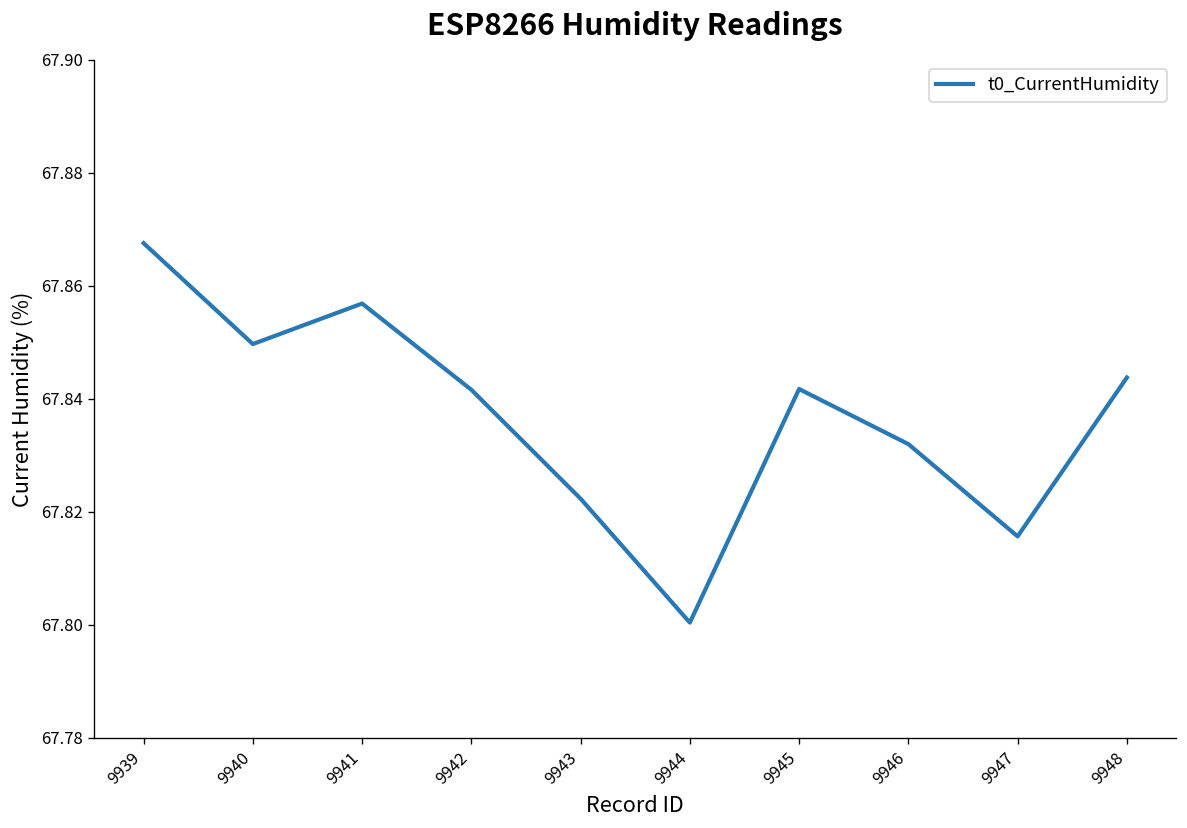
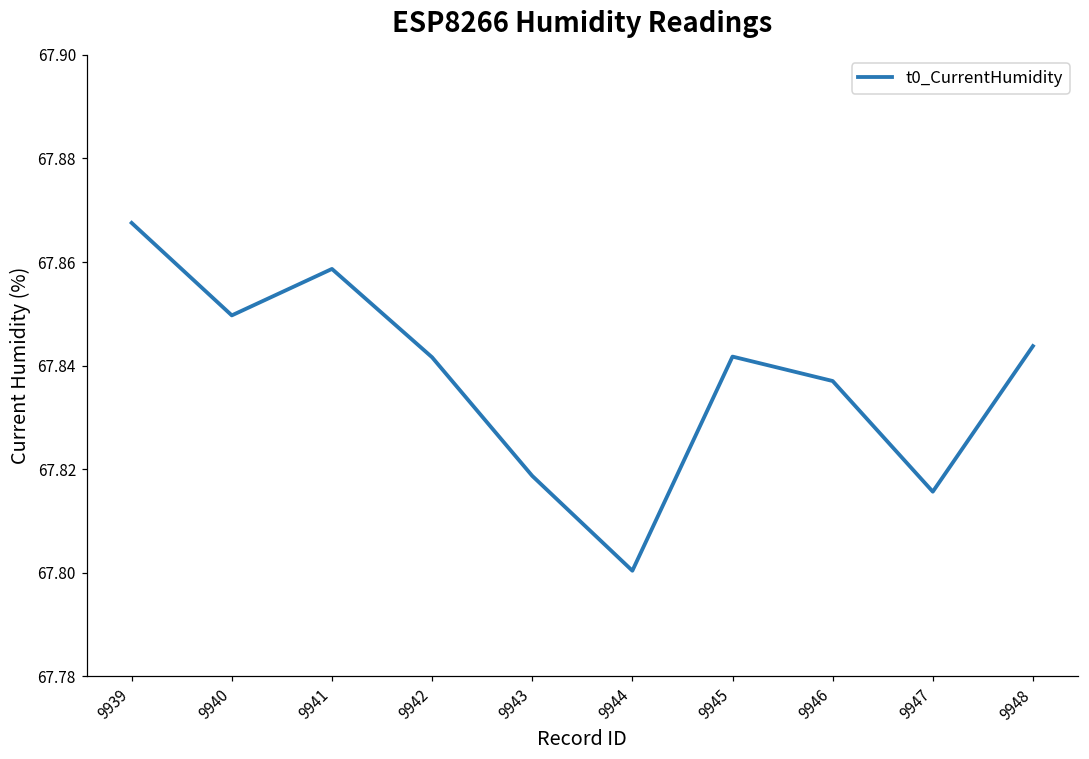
  {
    "9939": 67.868,
    "9940": 67.850,
-   "9941": 67.857,
+   "9941": 67.859,
    "9942": 67.842,
-   "9943": 67.822,
+   "9943": 67.819,
    "9944": 67.800,
    "9945": 67.842,
-   "9946": 67.832,
+   "9946": 67.837,
    "9947": 67.816,
    "9948": 67.844
  }
